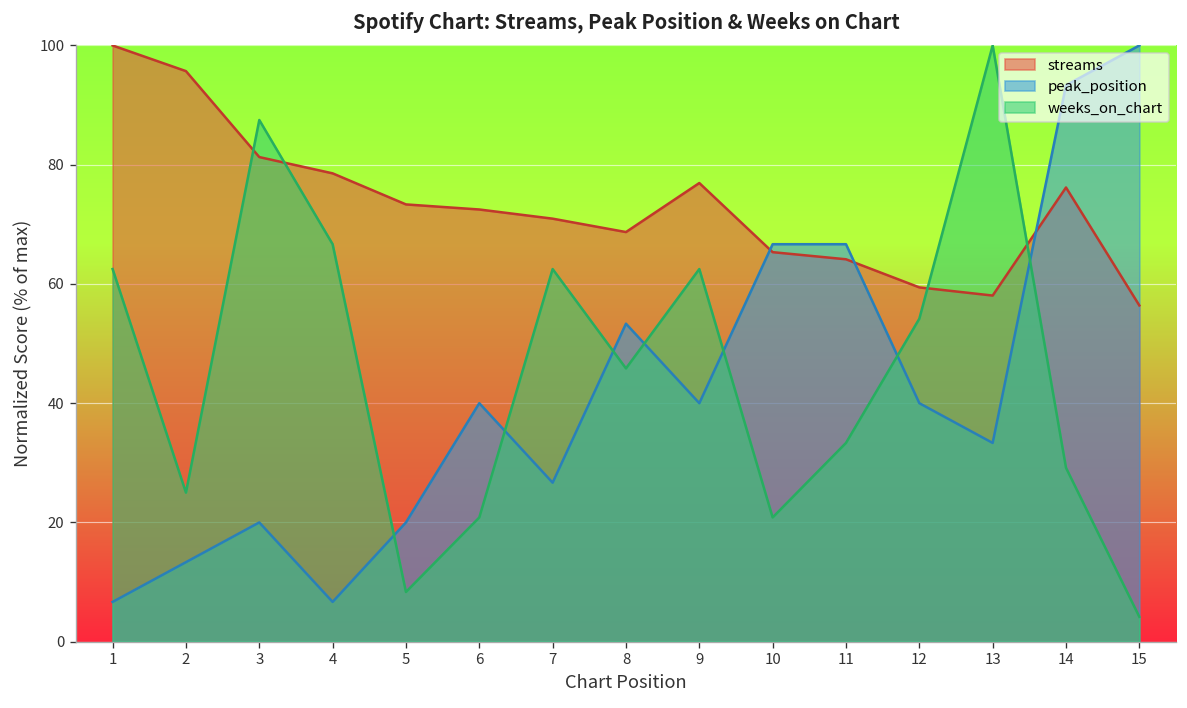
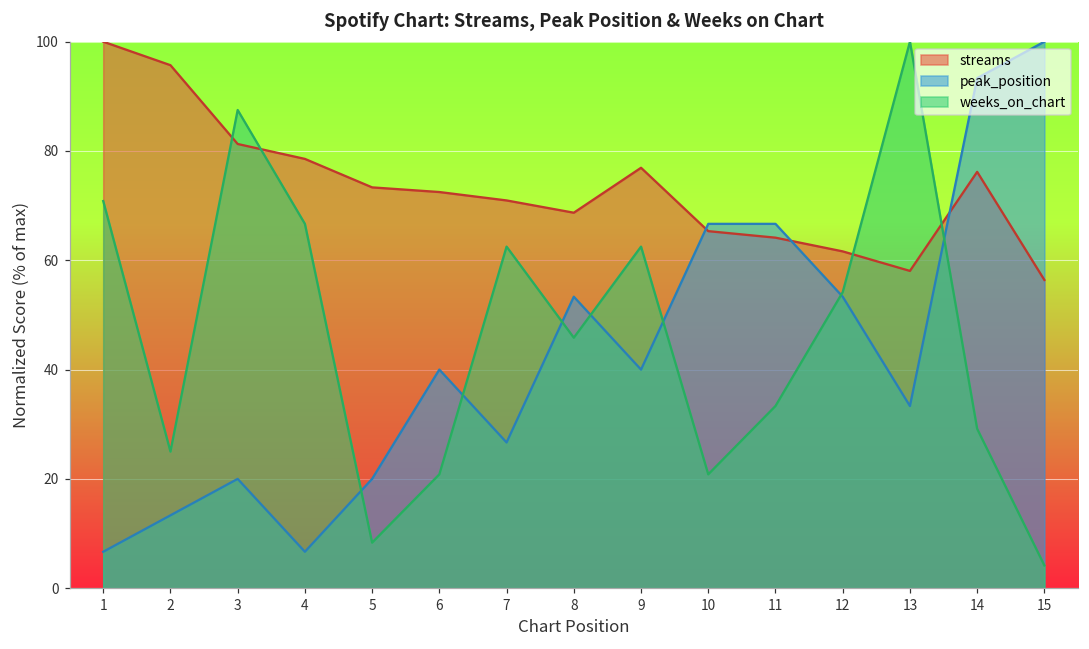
  {
    "streams": {
      "1": 100,
      "2": 96,
      "3": 81,
      "4": 79,
      "5": 73,
      "6": 72,
      "7": 71,
      "8": 69,
      "9": 77,
      "10": 65,
      "11": 64,
-     "12": 59,
+     "12": 62,
      "13": 58,
      "14": 76,
      "15": 56
    },
    "peak_position": {
      "1": 7,
      "2": 13,
      "3": 20,
      "4": 7,
      "5": 20,
      "6": 40,
      "7": 27,
      "8": 53,
      "9": 40,
      "10": 67,
      "11": 67,
-     "12": 40,
+     "12": 53,
      "13": 33,
      "15": 100
    },
    "weeks_on_chart": {
-     "1": 63,
+     "1": 71,
      "2": 25,
      "3": 88,
      "4": 67,
      "5": 8,
      "6": 21,
      "7": 63,
      "8": 46,
      "9": 63,
      "10": 21,
      "11": 33,
      "12": 54,
      "13": 100,
      "14": 29,
      "15": 4
    }
  }
